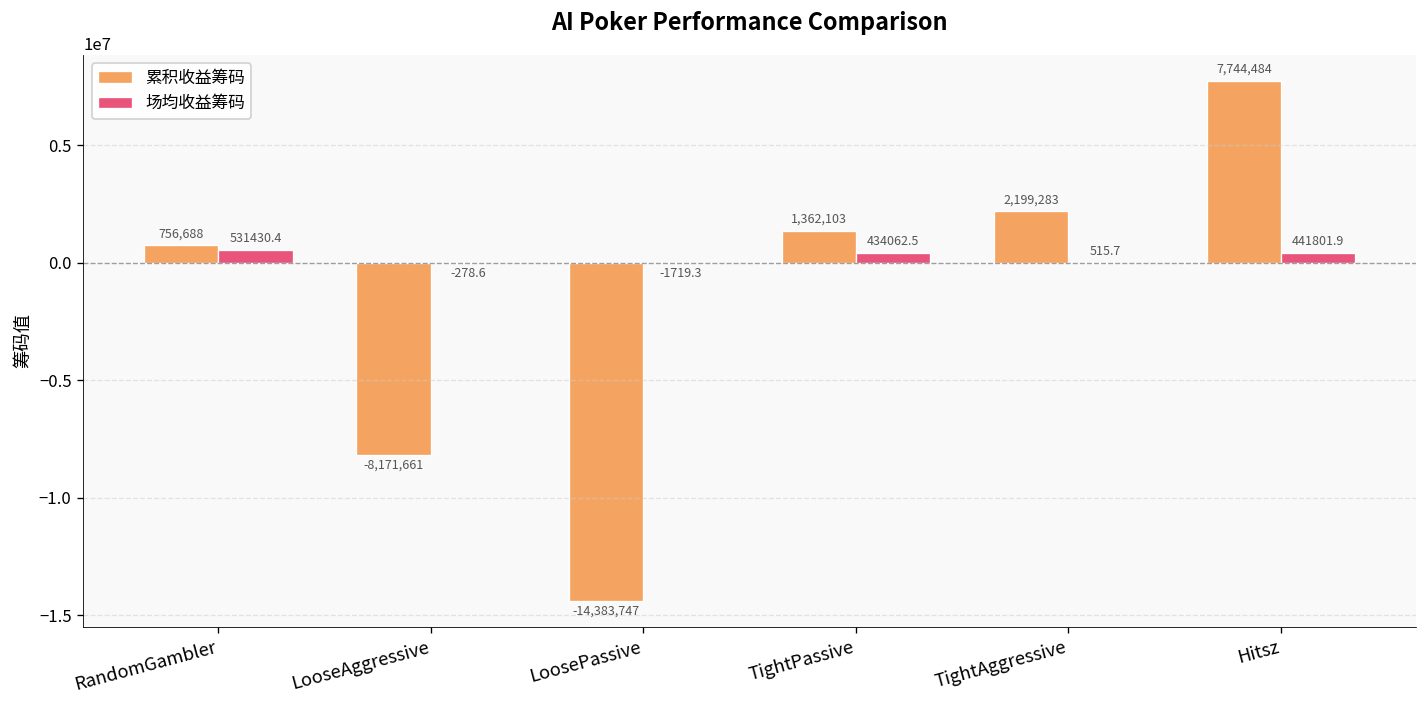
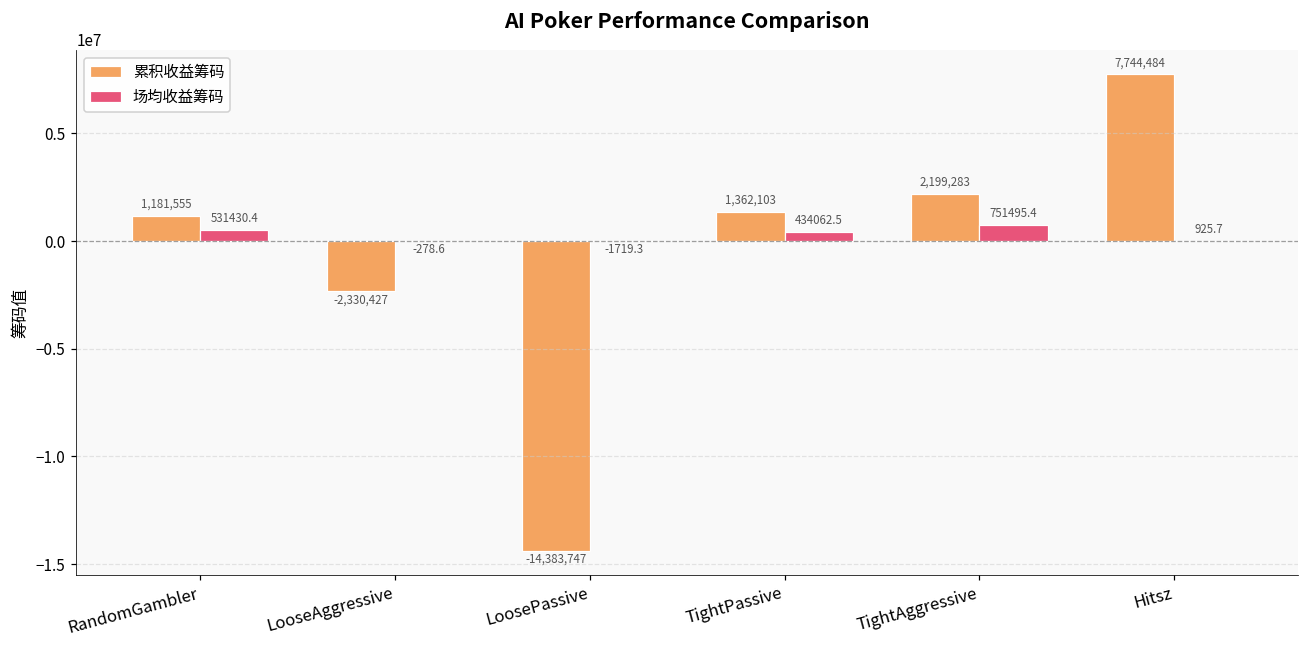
  {
    "累积收益筹码": {
-     "RandomGambler": "756,688",
-     "LooseAggressive": "-8,171,661",
+     "RandomGambler": "1,181,555",
+     "LooseAggressive": "-2,330,427",
      "LoosePassive": "-14,383,747",
      "TightPassive": "1,362,103",
      "TightAggressive": "2,199,283",
      "Hitsz": "7,744,484"
    },
    "场均收益筹码": {
      "RandomGambler": "531430.4",
      "LooseAggressive": "-278.6",
      "LoosePassive": "-1719.3",
      "TightPassive": "434062.5",
-     "TightAggressive": "515.7",
-     "Hitsz": "441801.9"
+     "TightAggressive": "751495.4",
+     "Hitsz": "925.7"
    }
  }
